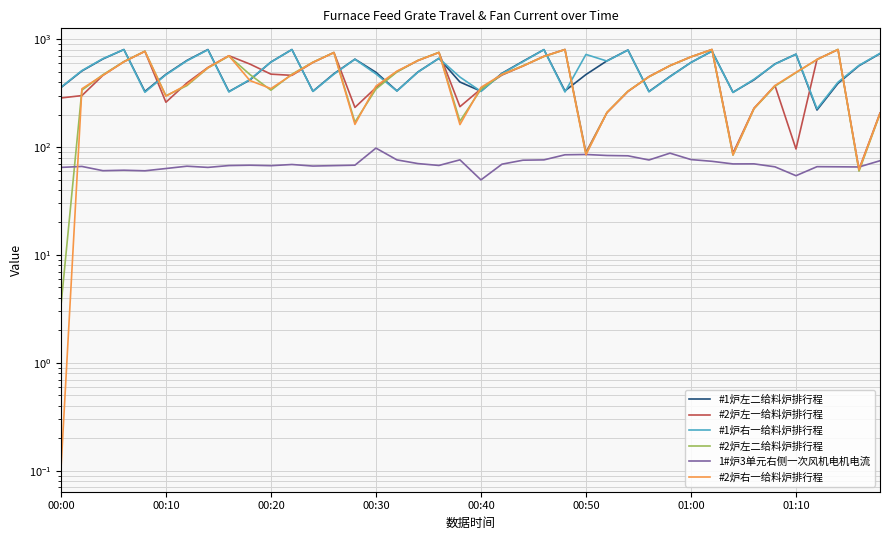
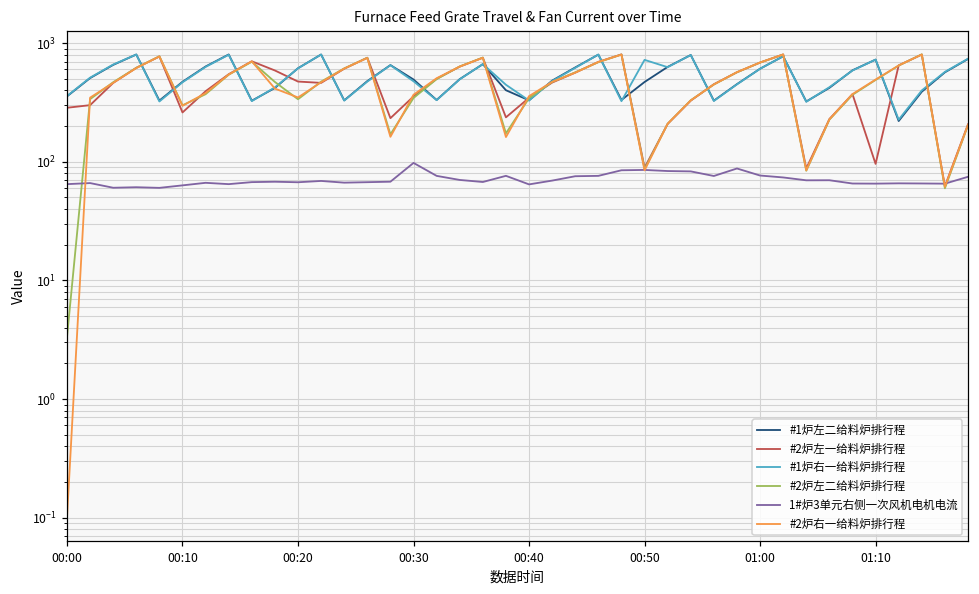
  {
    "#1炉左二给料炉排行程": {
      "00:50": 500
    },
    "#2炉左一给料炉排行程": {
      "00:00": 290,
      "00:10": 260,
      "00:20": 500,
      "01:10": 100
    },
    "#1炉右一给料炉排行程": {
      "00:50": 700
    },
    "#2炉左二给料炉排行程": {
      "00:00": 3.3
    },
    "1#炉3单元右侧一次风机电机电流": {
      "00:00": 60,
      "00:10": 60,
      "00:20": 70,
      "00:30": 100,
-     "00:40": 50,
+     "00:40": 60,
      "01:00": 80,
-     "01:10": 50
+     "01:10": 70
    },
    "#2炉右一给料炉排行程": {
      "00:00": 0.10
    }
  }
